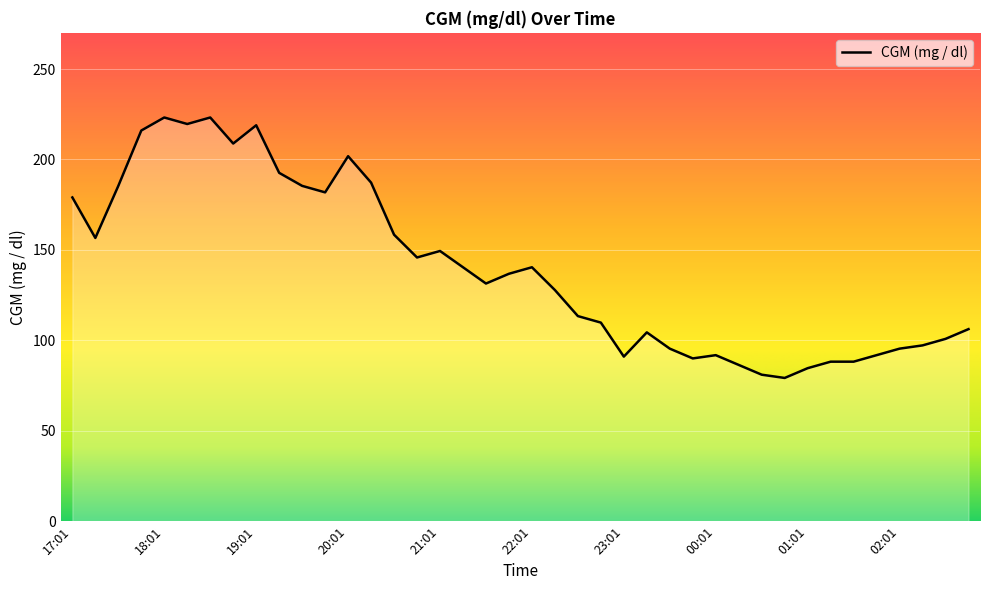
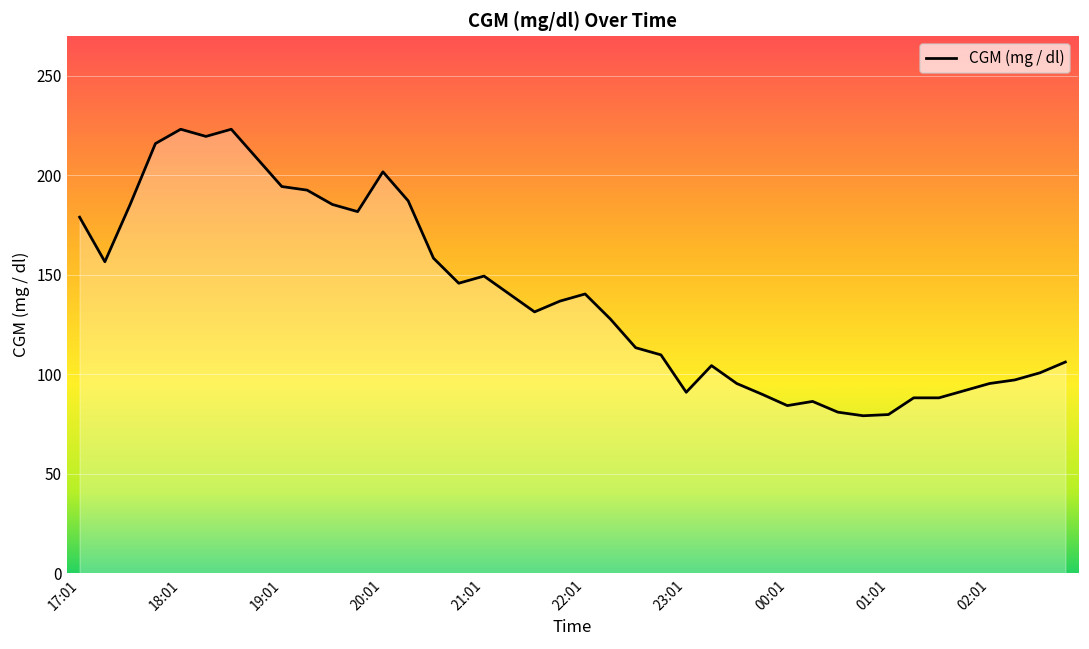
  {
    "17:01": 179,
    "18:01": 223,
-   "19:01": 219,
+   "19:01": 194,
    "20:01": 202,
    "21:01": 149,
    "22:01": 140,
    "23:01": 91,
-   "00:01": 92,
-   "01:01": 85,
+   "00:01": 84,
+   "01:01": 80,
    "02:01": 95
  }
